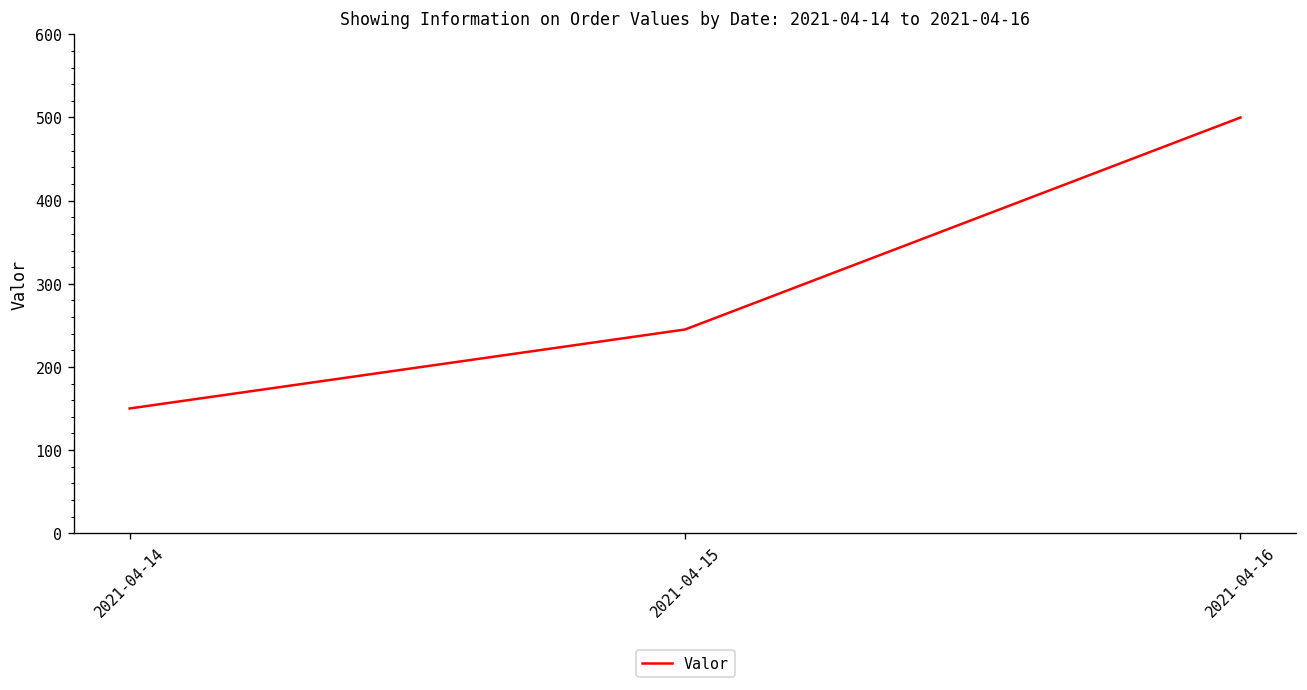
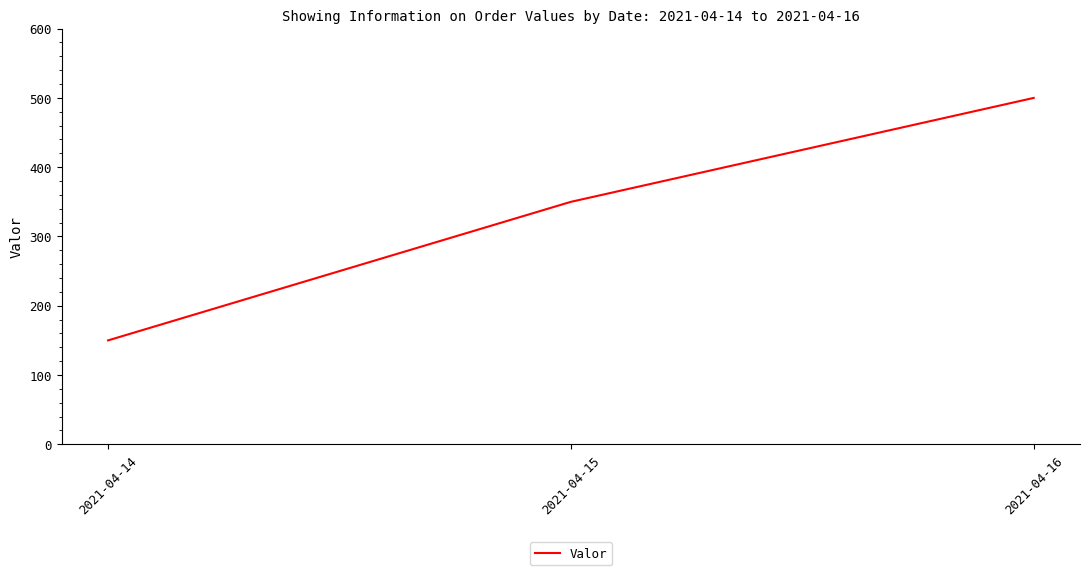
  {
    "2021-04-14": 150,
-   "2021-04-15": 250,
+   "2021-04-15": 350,
    "2021-04-16": 500
  }
